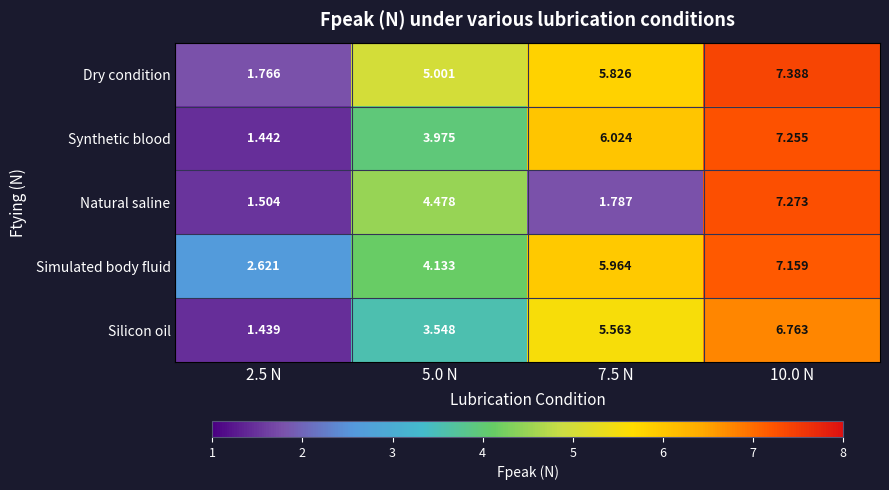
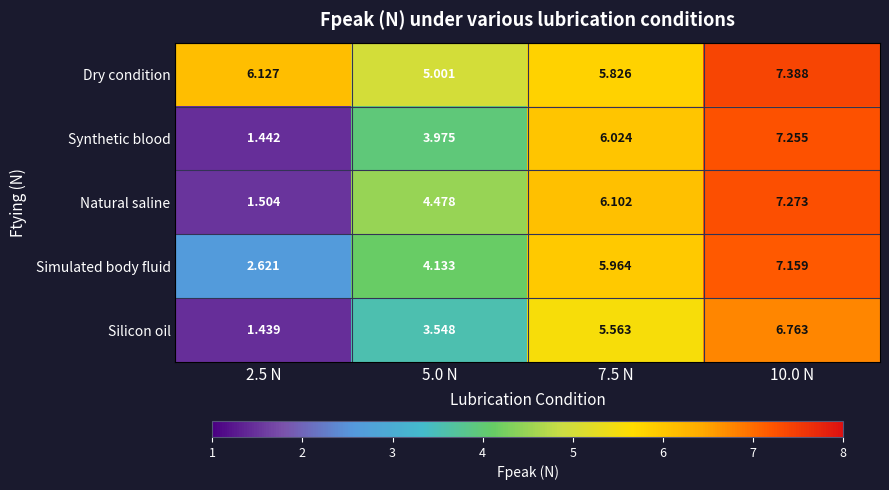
  {
    "Dry condition": {
-     "2.5 N": 1.766,
+     "2.5 N": 6.127,
      "5.0 N": 5.001,
      "7.5 N": 5.826,
      "10.0 N": 7.388
    },
    "Synthetic blood": {
      "2.5 N": 1.442,
      "5.0 N": 3.975,
      "7.5 N": 6.024,
      "10.0 N": 7.255
    },
    "Natural saline": {
      "2.5 N": 1.504,
      "5.0 N": 4.478,
-     "7.5 N": 1.787,
+     "7.5 N": 6.102,
      "10.0 N": 7.273
    },
    "Simulated body fluid": {
      "2.5 N": 2.621,
      "5.0 N": 4.133,
      "7.5 N": 5.964,
      "10.0 N": 7.159
    },
    "Silicon oil": {
      "2.5 N": 1.439,
      "5.0 N": 3.548,
      "7.5 N": 5.563,
      "10.0 N": 6.763
    }
  }
